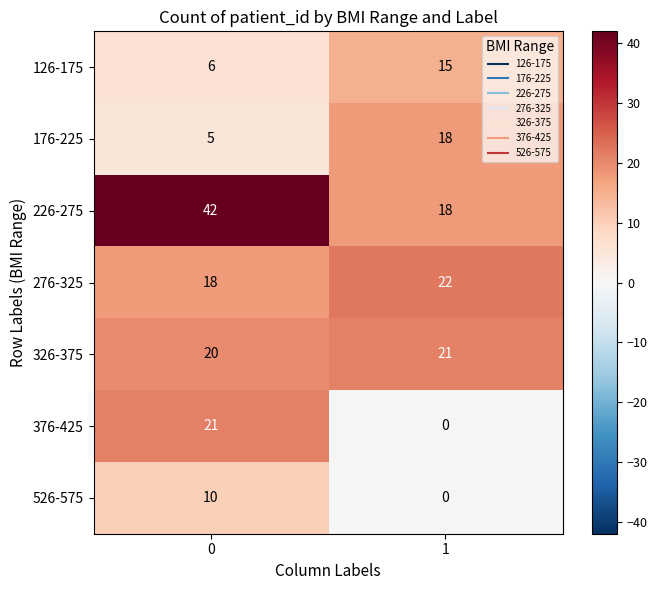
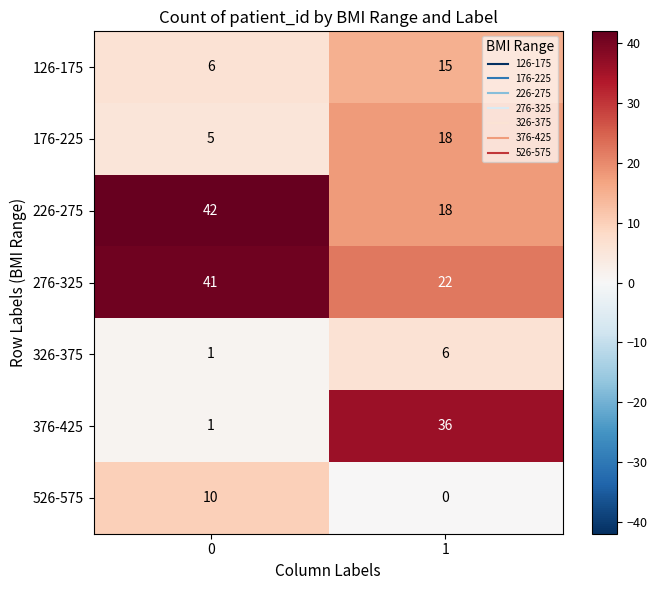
  {
    "126-175": {
      "0": 6,
      "1": 15
    },
    "176-225": {
      "0": 5,
      "1": 18
    },
    "226-275": {
      "0": 42,
      "1": 18
    },
    "276-325": {
-     "0": 18,
+     "0": 41,
      "1": 22
    },
    "326-375": {
-     "0": 20,
-     "1": 21
+     "0": 1,
+     "1": 6
    },
    "376-425": {
-     "0": 21,
-     "1": 0
+     "0": 1,
+     "1": 36
    },
    "526-575": {
      "0": 10,
      "1": 0
    }
  }
